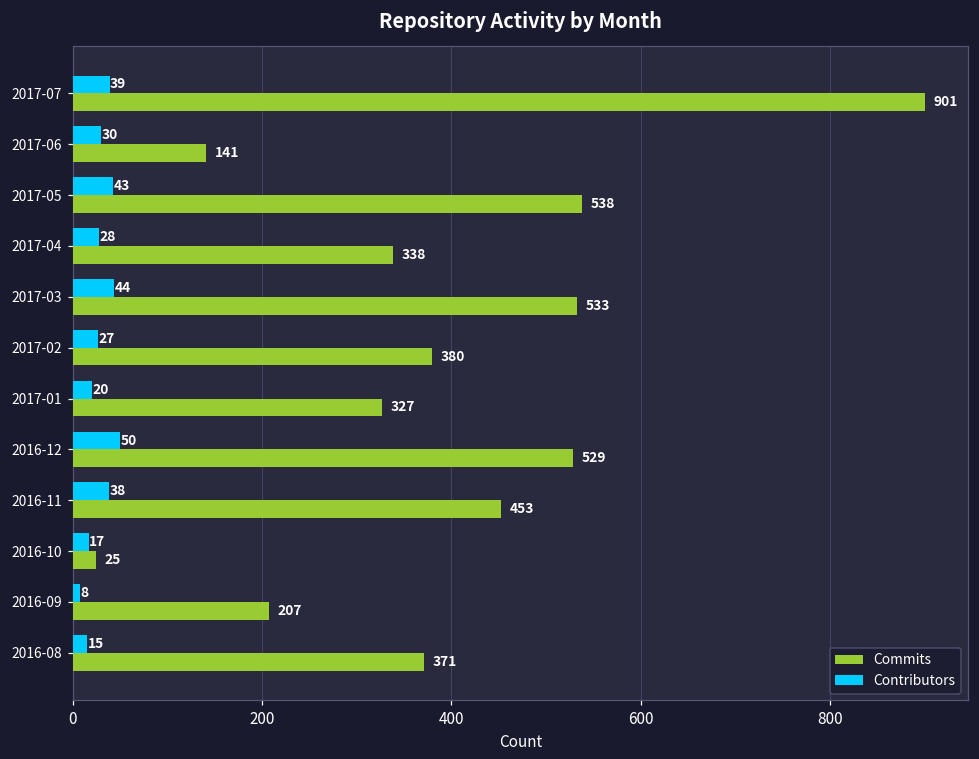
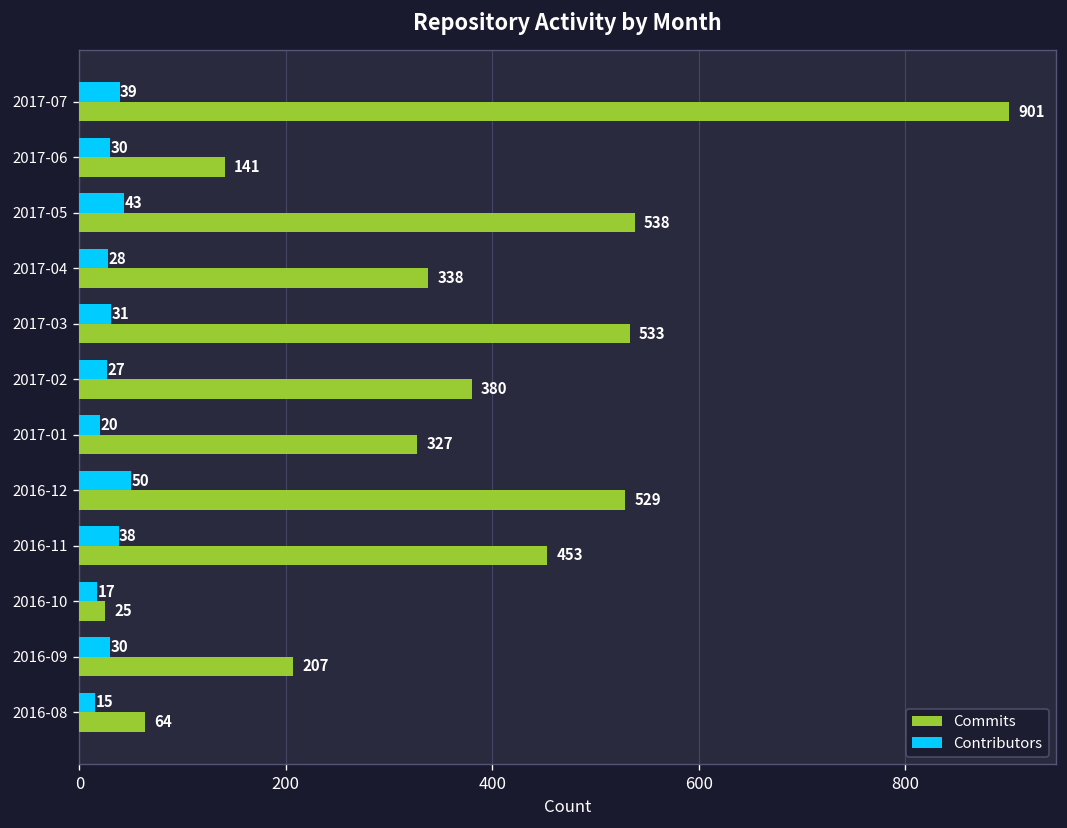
  {
    "Commits": {
      "2017-07": 901,
      "2017-06": 141,
      "2017-05": 538,
      "2017-04": 338,
      "2017-03": 533,
      "2017-02": 380,
      "2017-01": 327,
      "2016-12": 529,
      "2016-11": 453,
      "2016-10": 25,
      "2016-09": 207,
-     "2016-08": 371
+     "2016-08": 64
    },
    "Contributors": {
      "2017-07": 39,
      "2017-06": 30,
      "2017-05": 43,
      "2017-04": 28,
-     "2017-03": 44,
+     "2017-03": 31,
      "2017-02": 27,
      "2017-01": 20,
      "2016-12": 50,
      "2016-11": 38,
      "2016-10": 17,
-     "2016-09": 8,
+     "2016-09": 30,
      "2016-08": 15
    }
  }
